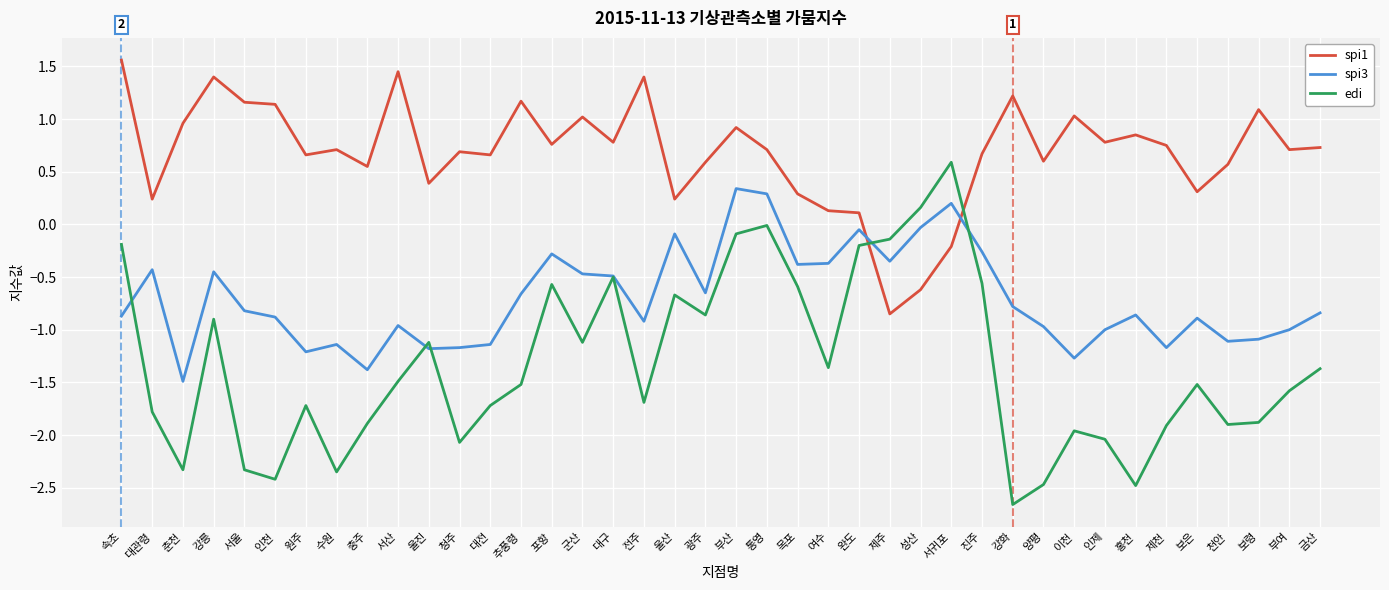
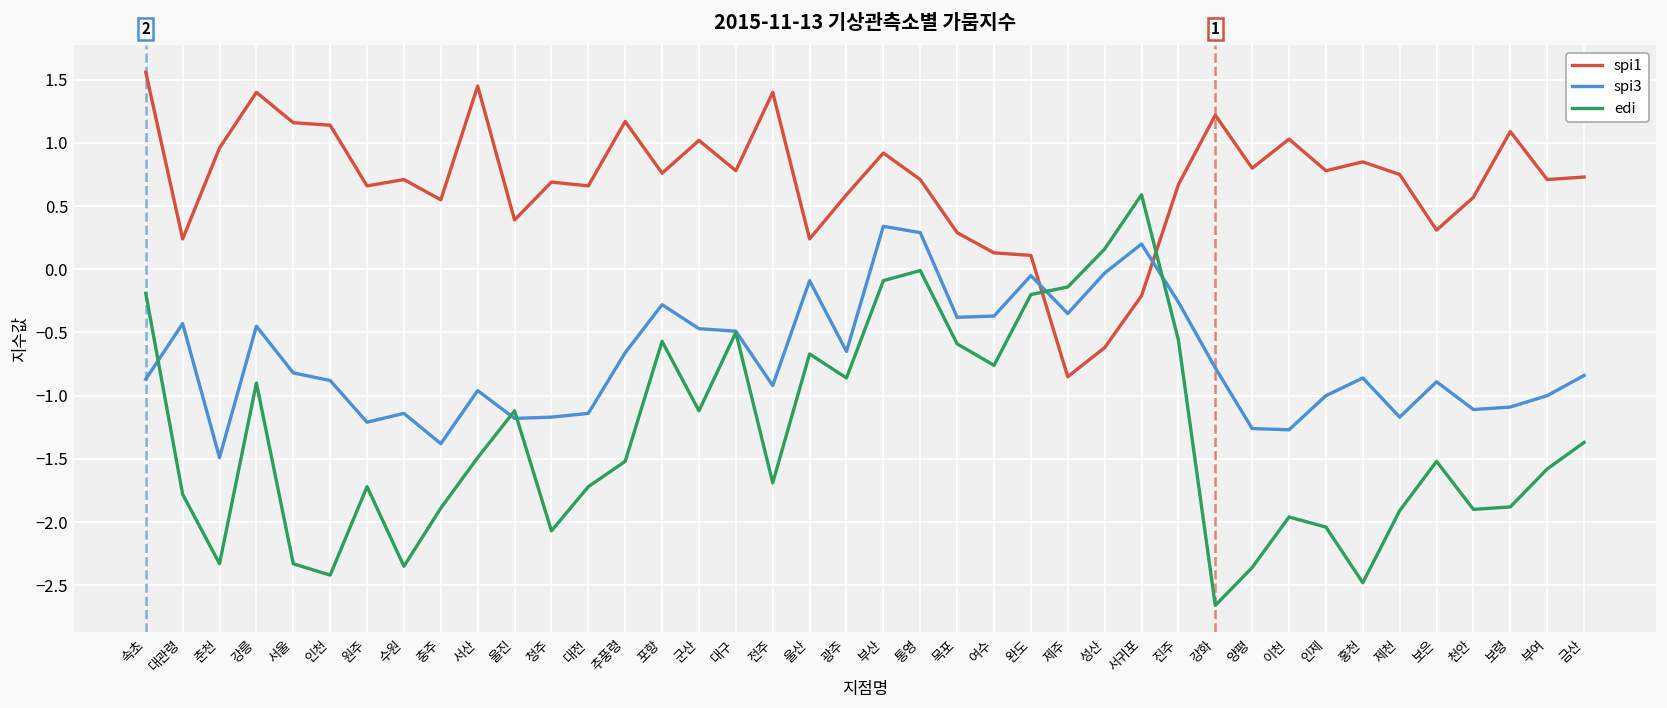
  {
    "spi1": {
      "대관령": 0.24,
      "춘천": 0.96,
      "강릉": 1.4,
      "서울": 1.16,
      "인천": 1.14,
      "원주": 0.66,
      "수원": 0.7,
      "충주": 0.55,
      "서산": 1.45,
      "울진": 0.4,
      "청주": 0.7,
      "대전": 0.66,
      "추풍령": 1.17,
      "포항": 0.76,
      "군산": 1.0,
      "대구": 0.8,
      "전주": 1.4,
      "울산": 0.24,
      "광주": 0.6,
      "부산": 0.9,
      "통영": 0.7,
      "목포": 0.3,
      "여수": 0.13,
      "완도": 0.1,
      "제주": -0.85,
      "성산": -0.6,
      "서귀포": -0.2,
      "진주": 0.67,
      "강화": 1.2,
-     "양평": 0.6,
+     "양평": 0.8,
      "이천": 1.03,
      "인제": 0.8,
      "홍천": 0.85,
      "제천": 0.75,
      "보은": 0.3,
      "천안": 0.57,
      "보령": 1.1,
      "부여": 0.7,
      "금산": 0.73
    },
    "spi3": {
      "속초": -0.87,
      "대관령": -0.43,
      "춘천": -1.49,
      "강릉": -0.45,
      "서울": -0.82,
      "인천": -0.88,
      "원주": -1.21,
      "수원": -1.14,
      "충주": -1.38,
      "서산": -0.96,
      "울진": -1.18,
      "청주": -1.17,
      "대전": -1.14,
      "추풍령": -0.66,
      "포항": -0.28,
      "군산": -0.47,
      "전주": -0.92,
      "울산": -0.09,
      "광주": -0.65,
      "부산": 0.34,
      "통영": 0.29,
      "목포": -0.38,
      "여수": -0.37,
      "완도": -0.05,
      "제주": -0.35,
      "성산": -0.03,
      "서귀포": 0.20,
      "진주": -0.26,
      "강화": -0.78,
-     "양평": -0.97,
+     "양평": -1.26,
      "이천": -1.27,
      "인제": -1.00,
      "홍천": -0.86,
      "제천": -1.17,
      "보은": -0.89,
      "천안": -1.11,
      "보령": -1.09,
      "부여": -1.00,
      "금산": -0.84
    },
    "edi": {
      "속초": -0.19,
      "대관령": -1.78,
      "춘천": -2.33,
      "강릉": -0.90,
      "서울": -2.33,
      "인천": -2.42,
      "원주": -1.72,
      "수원": -2.35,
      "충주": -1.89,
      "서산": -1.49,
      "울진": -1.12,
      "청주": -2.07,
      "대전": -1.72,
      "추풍령": -1.52,
      "포항": -0.57,
      "군산": -1.12,
      "전주": -1.69,
      "울산": -0.67,
      "광주": -0.86,
      "부산": -0.09,
      "통영": -0.01,
      "목포": -0.59,
-     "여수": -1.36,
+     "여수": -0.76,
      "완도": -0.20,
      "제주": -0.14,
      "성산": 0.16,
      "서귀포": 0.59,
      "진주": -0.56,
      "강화": -2.66,
-     "양평": -2.47,
+     "양평": -2.36,
      "이천": -1.96,
      "인제": -2.04,
      "홍천": -2.48,
      "제천": -1.91,
      "보은": -1.52,
      "천안": -1.90,
      "보령": -1.88,
      "부여": -1.58,
      "금산": -1.37
    }
  }
